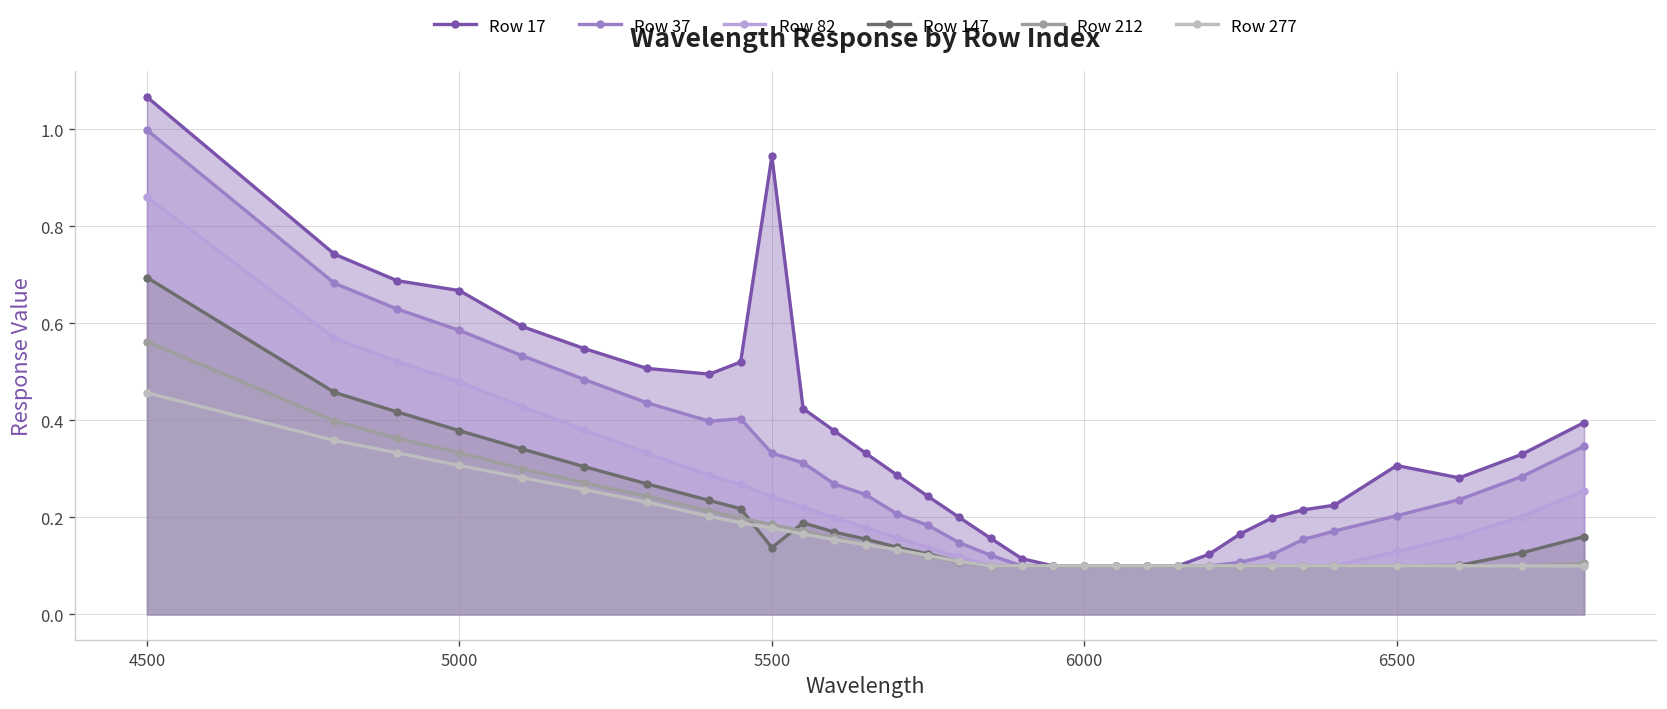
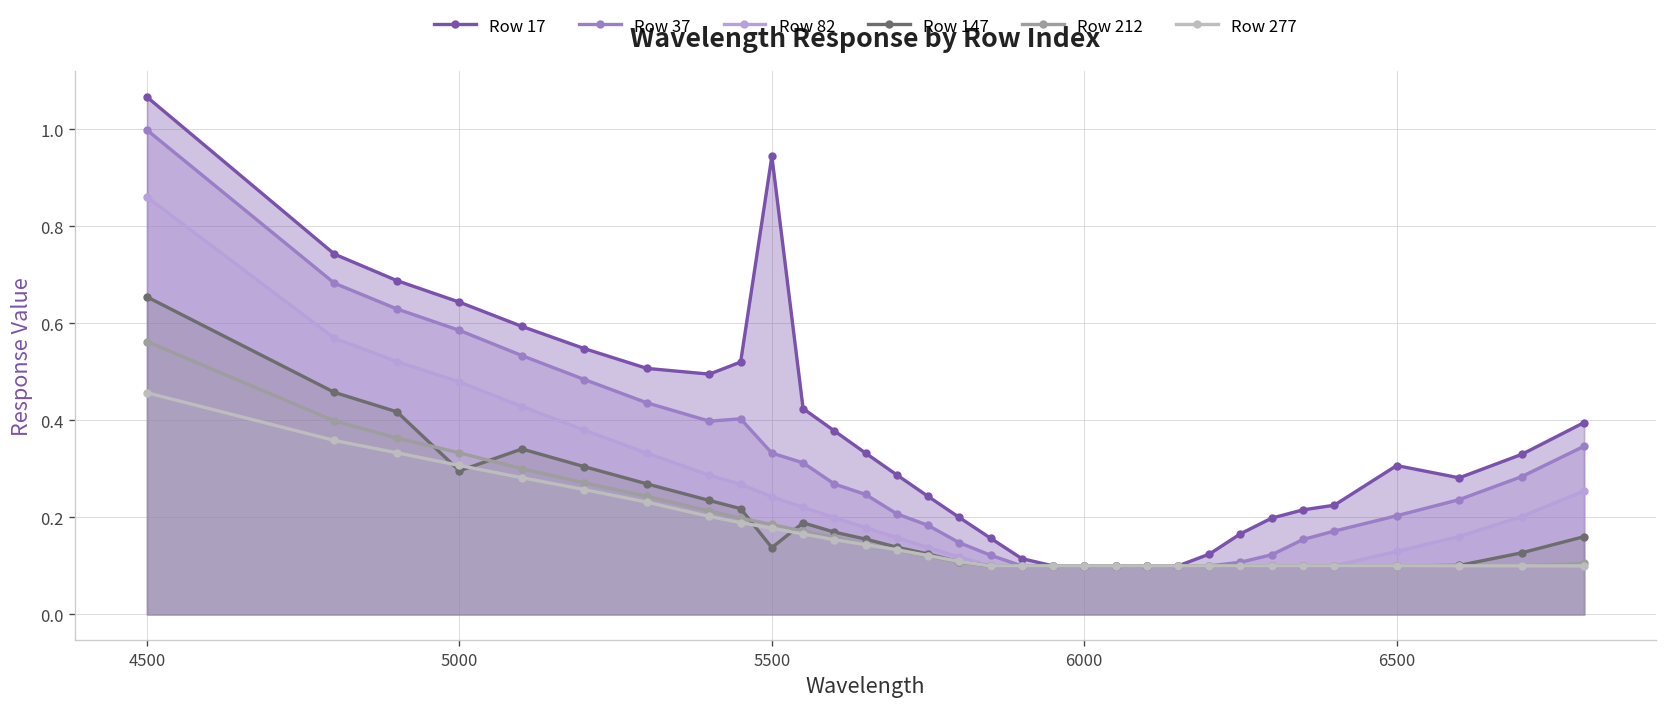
  {
    "Row 17": {
      "4500": 1.07,
-     "5000": 0.67,
+     "5000": 0.64,
      "5500": 0.94,
      "6500": 0.31
    },
    "Row 147": {
-     "4500": 0.69,
-     "5000": 0.38,
+     "4500": 0.65,
+     "5000": 0.30,
      "5500": 0.14
    }
  }
